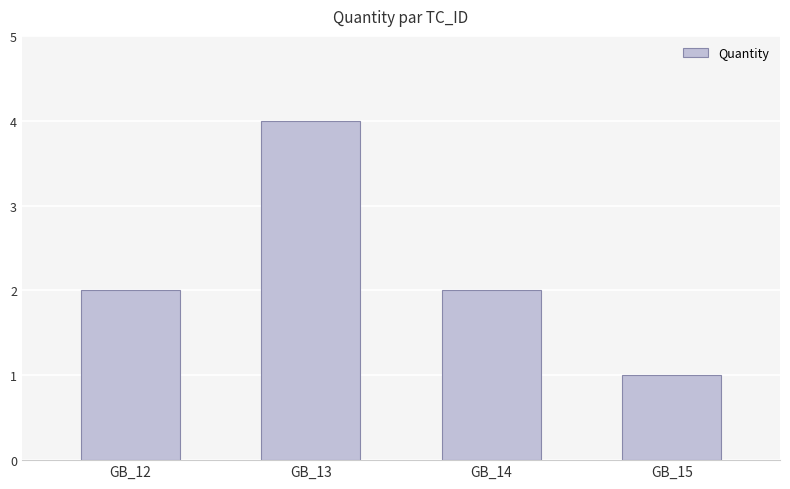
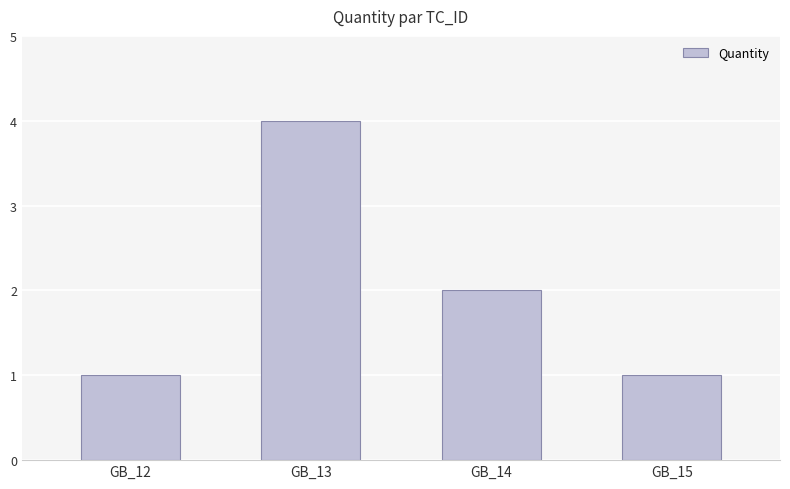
  {
-   "GB_12": 2,
+   "GB_12": 1,
    "GB_13": 4,
    "GB_14": 2,
    "GB_15": 1
  }
